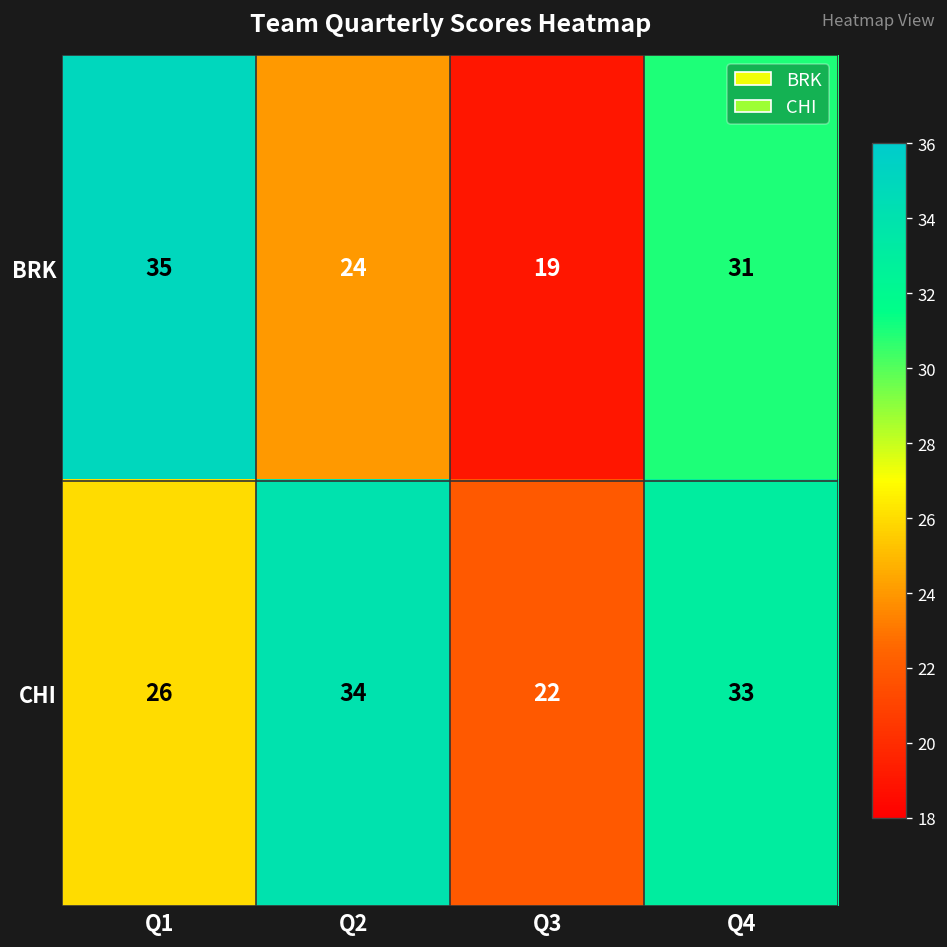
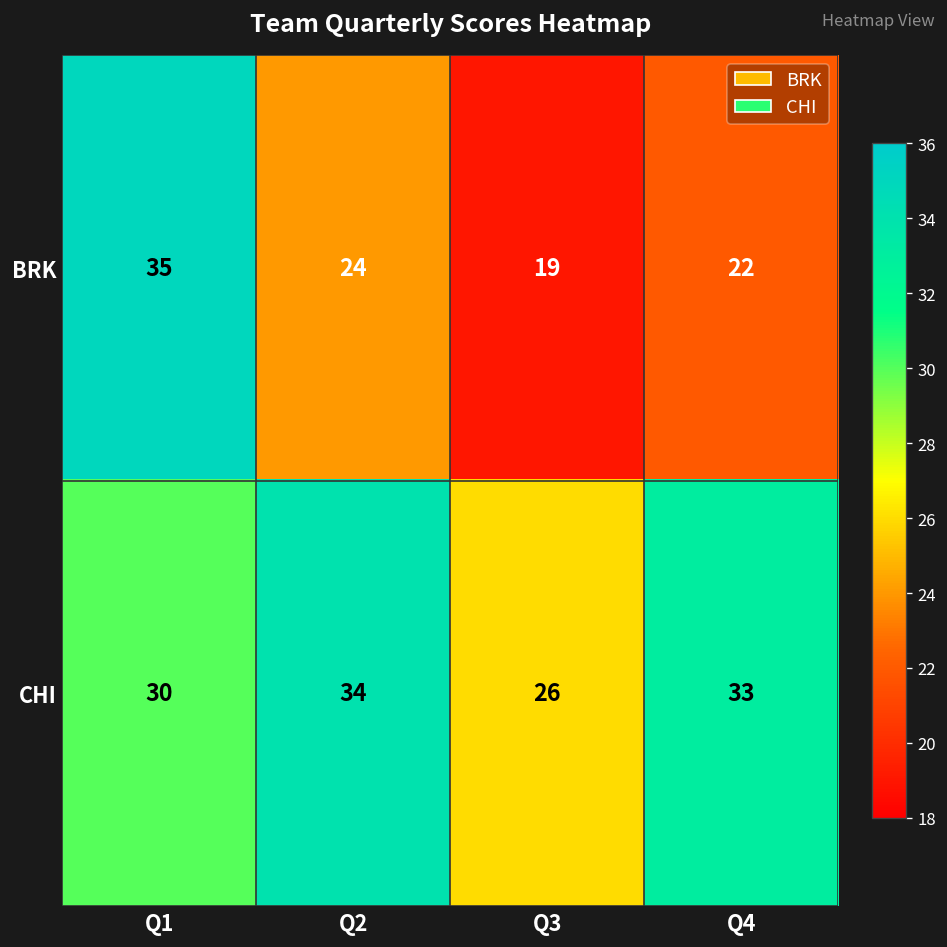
  {
    "BRK": {
      "Q1": 35,
      "Q2": 24,
      "Q3": 19,
-     "Q4": 31
+     "Q4": 22
    },
    "CHI": {
-     "Q1": 26,
+     "Q1": 30,
      "Q2": 34,
-     "Q3": 22,
+     "Q3": 26,
      "Q4": 33
    }
  }
